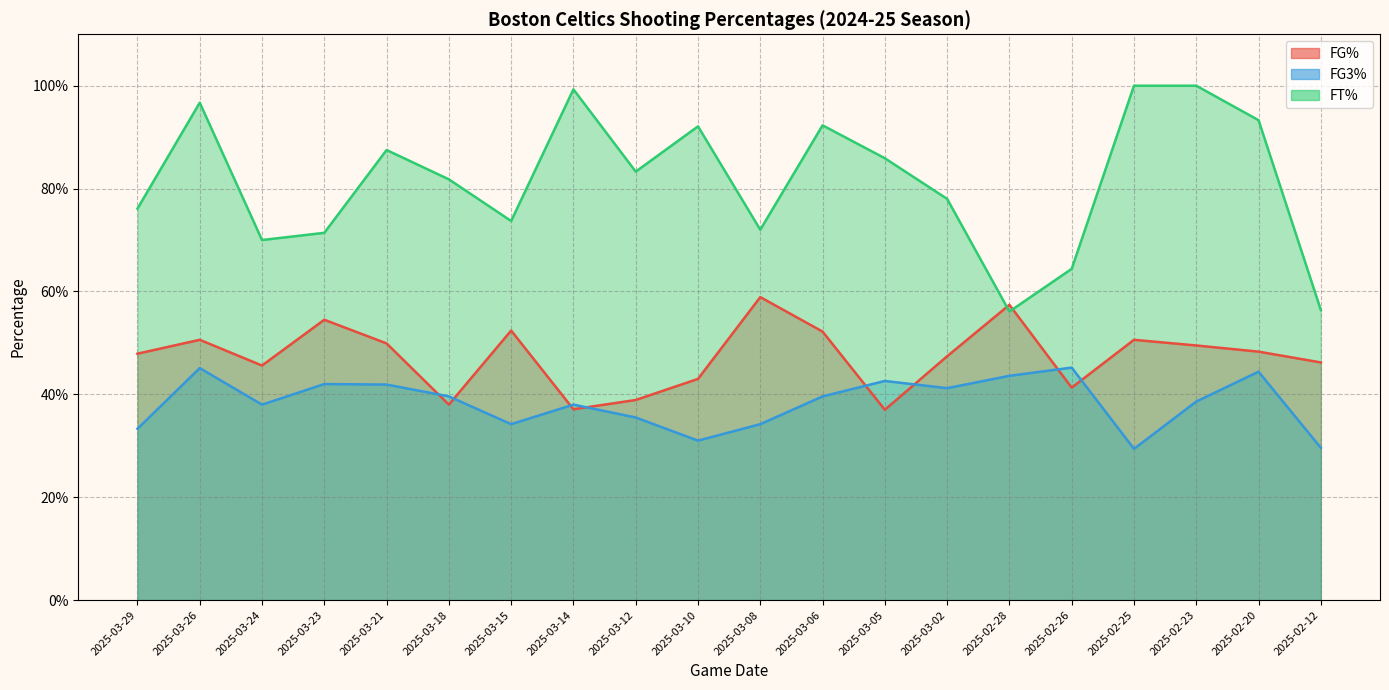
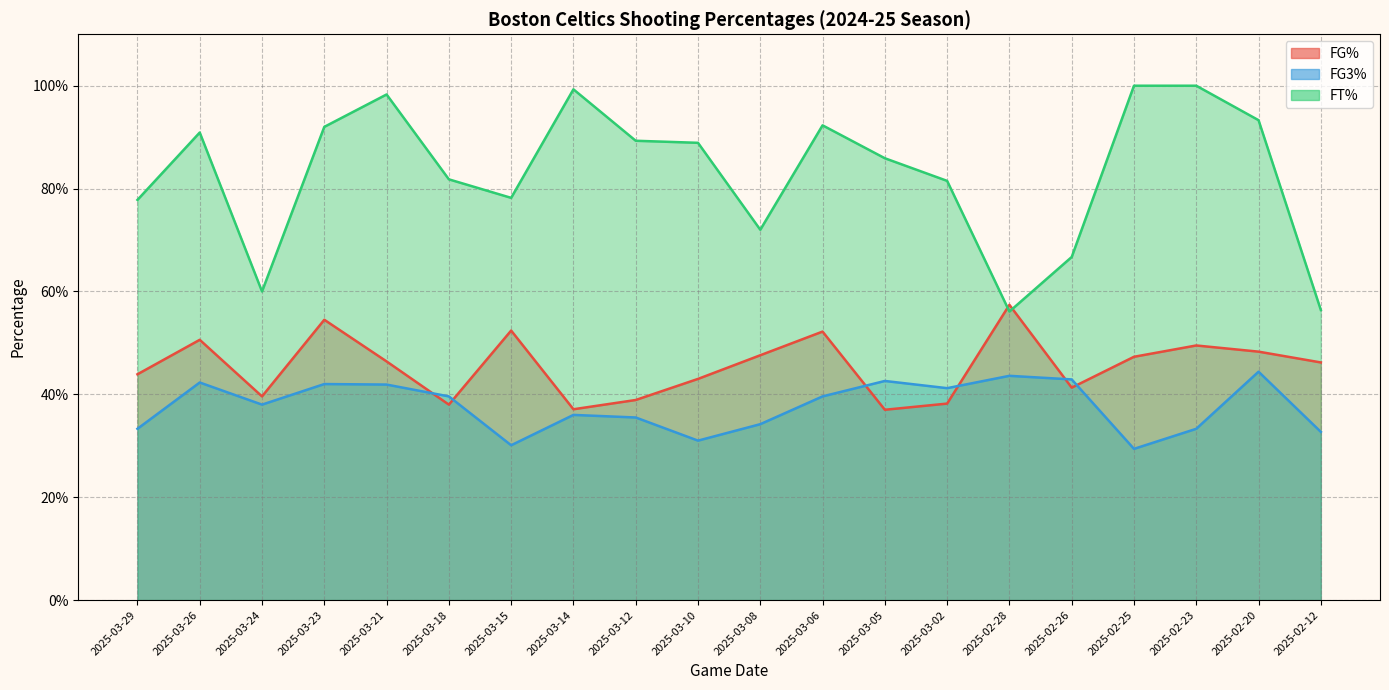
  {
    "FG%": {
-     "2025-03-29": "48%",
+     "2025-03-29": "44%",
      "2025-03-26": "51%",
-     "2025-03-24": "46%",
+     "2025-03-24": "40%",
      "2025-03-23": "55%",
-     "2025-03-21": "50%",
+     "2025-03-21": "46%",
      "2025-03-18": "38%",
      "2025-03-15": "52%",
      "2025-03-14": "37%",
      "2025-03-12": "39%",
      "2025-03-10": "43%",
-     "2025-03-08": "59%",
+     "2025-03-08": "48%",
      "2025-03-06": "52%",
      "2025-03-05": "37%",
-     "2025-03-02": "47%",
+     "2025-03-02": "38%",
      "2025-02-28": "57%",
      "2025-02-26": "41%",
-     "2025-02-25": "51%",
+     "2025-02-25": "47%",
      "2025-02-23": "50%",
      "2025-02-20": "48%",
      "2025-02-12": "46%"
    },
    "FG3%": {
      "2025-03-29": "33%",
-     "2025-03-26": "45%",
+     "2025-03-26": "42%",
      "2025-03-24": "38%",
      "2025-03-23": "42%",
      "2025-03-21": "42%",
      "2025-03-18": "40%",
-     "2025-03-15": "34%",
-     "2025-03-14": "38%",
+     "2025-03-15": "30%",
+     "2025-03-14": "36%",
      "2025-03-12": "36%",
      "2025-03-10": "31%",
      "2025-03-08": "34%",
      "2025-03-06": "40%",
      "2025-03-05": "43%",
      "2025-03-02": "41%",
      "2025-02-28": "44%",
-     "2025-02-26": "45%",
+     "2025-02-26": "43%",
      "2025-02-25": "29%",
-     "2025-02-23": "39%",
+     "2025-02-23": "33%",
      "2025-02-20": "44%",
-     "2025-02-12": "30%"
+     "2025-02-12": "33%"
    },
    "FT%": {
-     "2025-03-29": "76%",
-     "2025-03-26": "97%",
-     "2025-03-24": "70%",
-     "2025-03-23": "71%",
-     "2025-03-21": "88%",
+     "2025-03-29": "78%",
+     "2025-03-26": "91%",
+     "2025-03-24": "60%",
+     "2025-03-23": "92%",
+     "2025-03-21": "98%",
      "2025-03-18": "82%",
-     "2025-03-15": "74%",
+     "2025-03-15": "78%",
      "2025-03-14": "99%",
-     "2025-03-12": "83%",
-     "2025-03-10": "92%",
+     "2025-03-12": "89%",
+     "2025-03-10": "89%",
      "2025-03-08": "72%",
      "2025-03-06": "92%",
      "2025-03-05": "86%",
-     "2025-03-02": "78%",
+     "2025-03-02": "82%",
      "2025-02-28": "56%",
-     "2025-02-26": "64%",
+     "2025-02-26": "67%",
      "2025-02-25": "100%",
      "2025-02-23": "100%",
      "2025-02-20": "93%",
      "2025-02-12": "56%"
    }
  }
